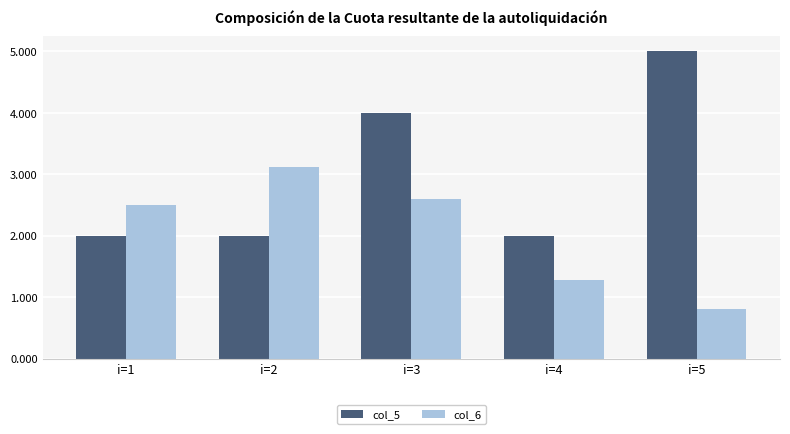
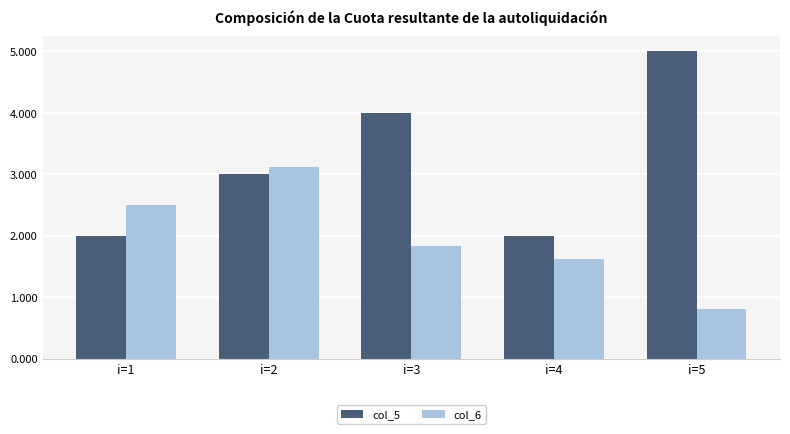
  {
    "col_5": {
      "i=1": 2,
-     "i=2": 2,
+     "i=2": 3,
      "i=3": 4,
      "i=4": 2,
      "i=5": 5
    },
    "col_6": {
      "i=1": 2.5,
      "i=2": 3.1,
-     "i=3": 2.6,
-     "i=4": 1.3,
+     "i=3": 1.8,
+     "i=4": 1.6,
      "i=5": 0.8
    }
  }
